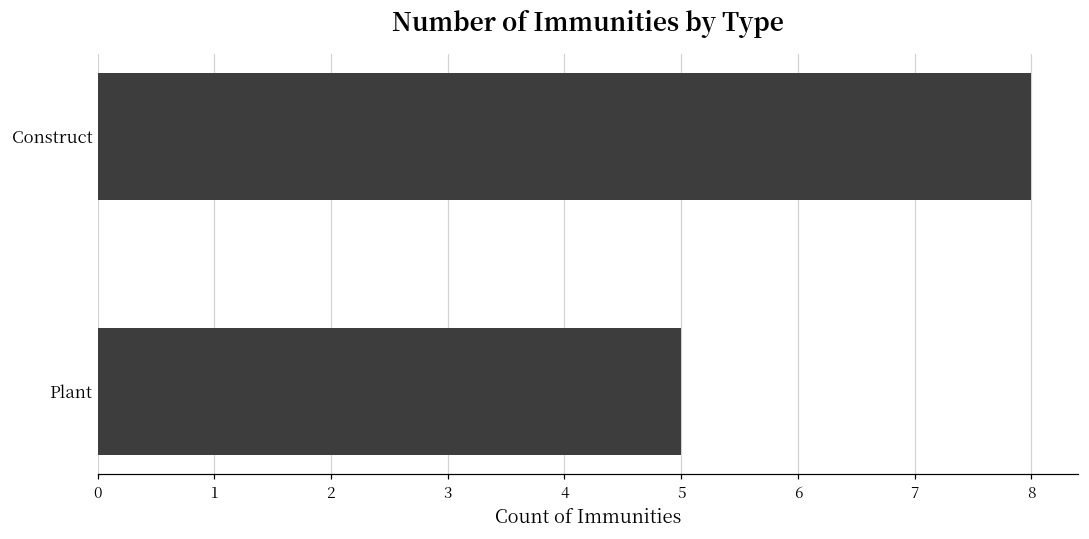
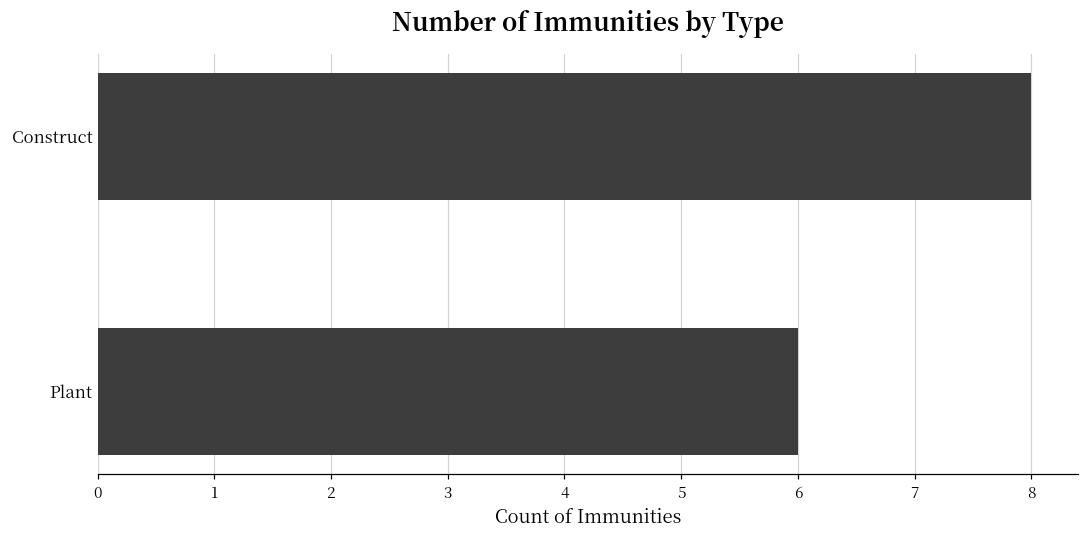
  {
    "Construct": 8,
-   "Plant": 5
+   "Plant": 6
  }
